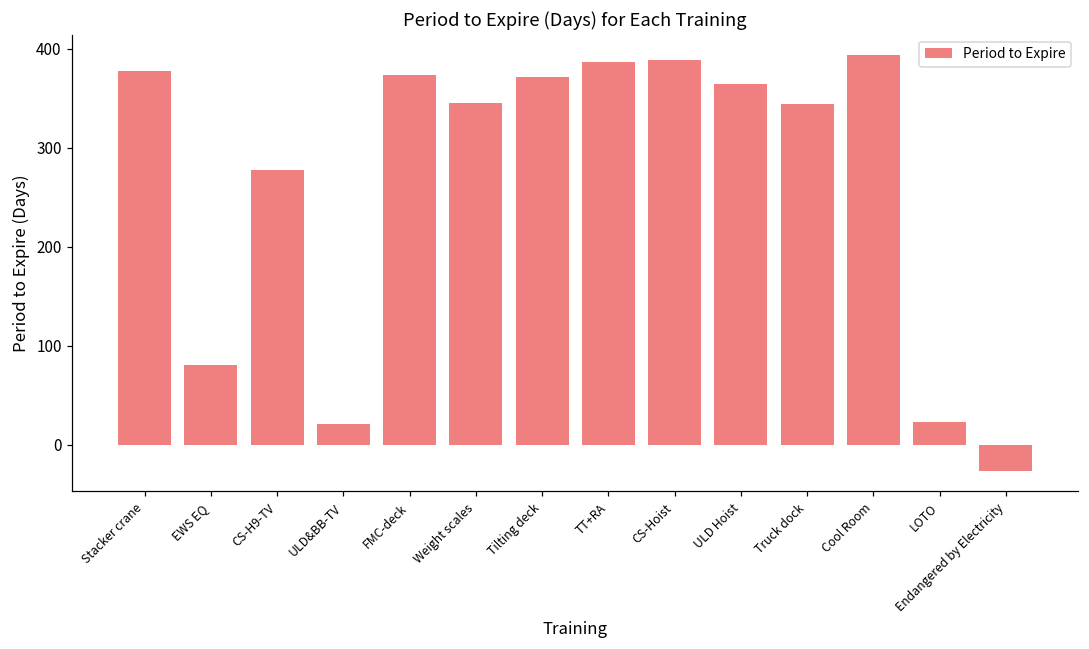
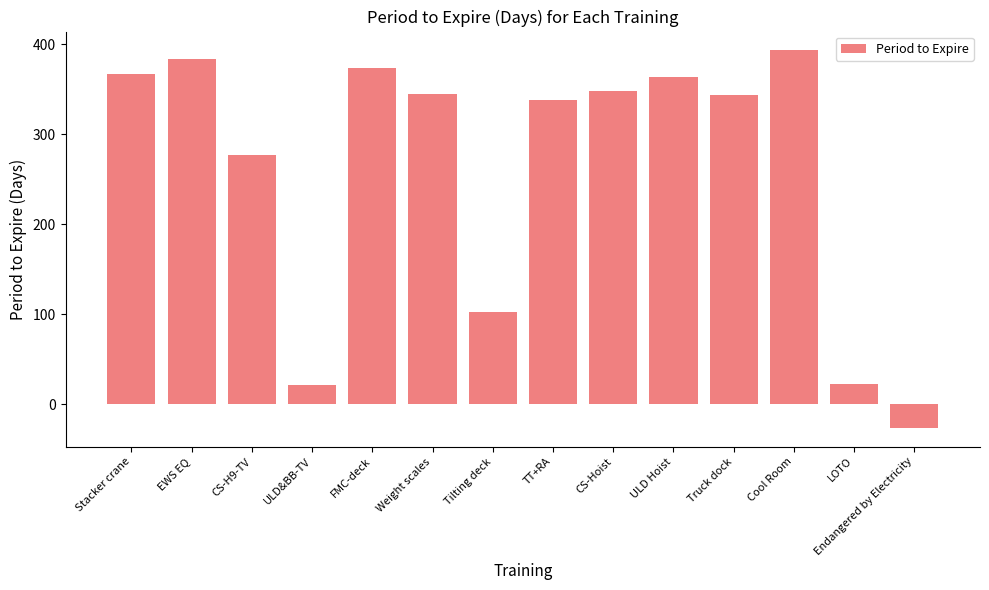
  {
-   "Stacker crane": 380,
-   "EWS EQ": 80,
+   "Stacker crane": 370,
+   "EWS EQ": 380,
    "CS-H9-TV": 280,
    "ULD&BB-TV": 20,
    "FMC-deck": 370,
    "Weight scales": 350,
-   "Tilting deck": 370,
-   "TT+RA": 390,
-   "CS-Hoist": 390,
+   "Tilting deck": 100,
+   "TT+RA": 340,
+   "CS-Hoist": 350,
    "ULD Hoist": 360,
    "Truck dock": 340,
    "Cool Room": 390,
    "LOTO": 20,
    "Endangered by Electricity": -30
  }
